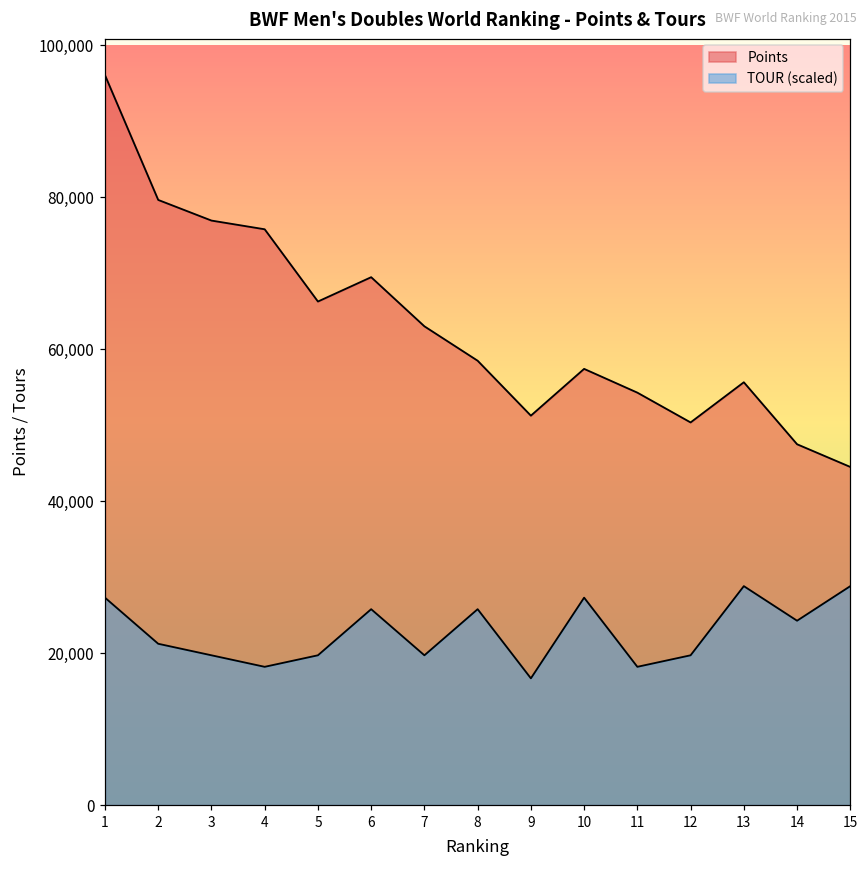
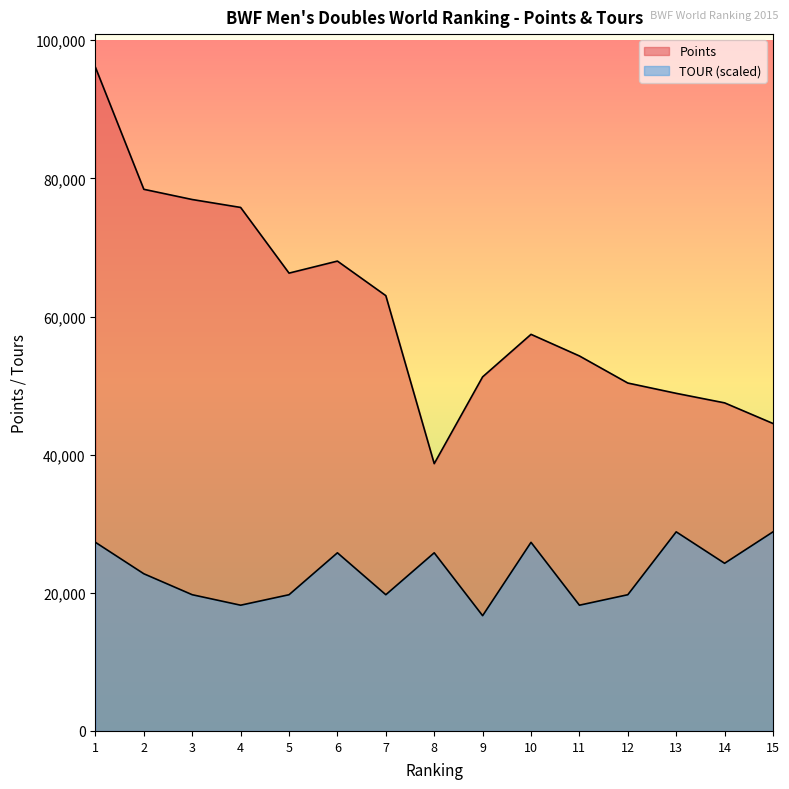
  {
    "Points": {
      "1": "96,000",
-     "2": "80,000",
+     "2": "78,000",
      "3": "77,000",
      "4": "76,000",
      "5": "66,000",
-     "6": "69,000",
+     "6": "68,000",
      "7": "63,000",
-     "8": "58,000",
+     "8": "39,000",
      "9": "51,000",
      "10": "57,000",
      "11": "54,000",
      "12": "50,000",
-     "13": "56,000",
+     "13": "49,000",
      "14": "47,000",
      "15": "45,000"
    },
    "TOUR (scaled)": {
      "1": "27,000",
-     "2": "21,000",
+     "2": "23,000",
      "3": "20,000",
      "4": "18,000",
      "5": "20,000",
      "6": "26,000",
      "7": "20,000",
      "8": "26,000",
      "9": "17,000",
      "10": "27,000",
      "11": "18,000",
      "12": "20,000",
      "13": "29,000",
      "14": "24,000",
      "15": "29,000"
    }
  }
